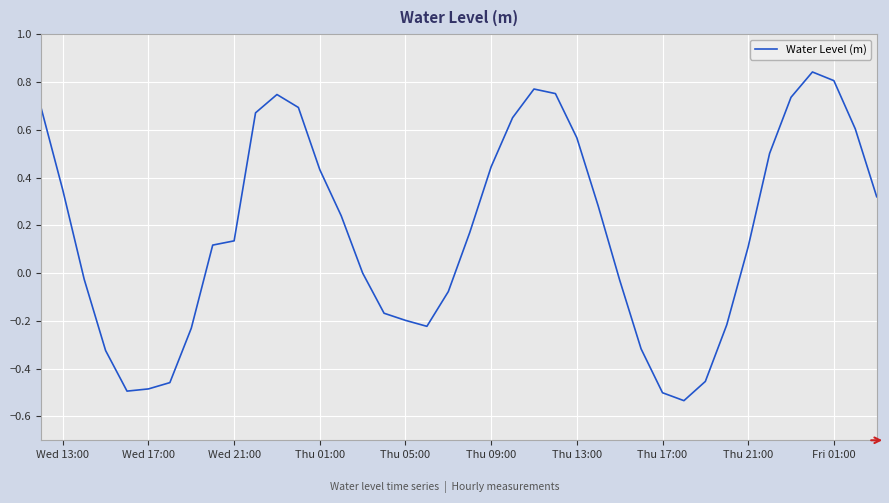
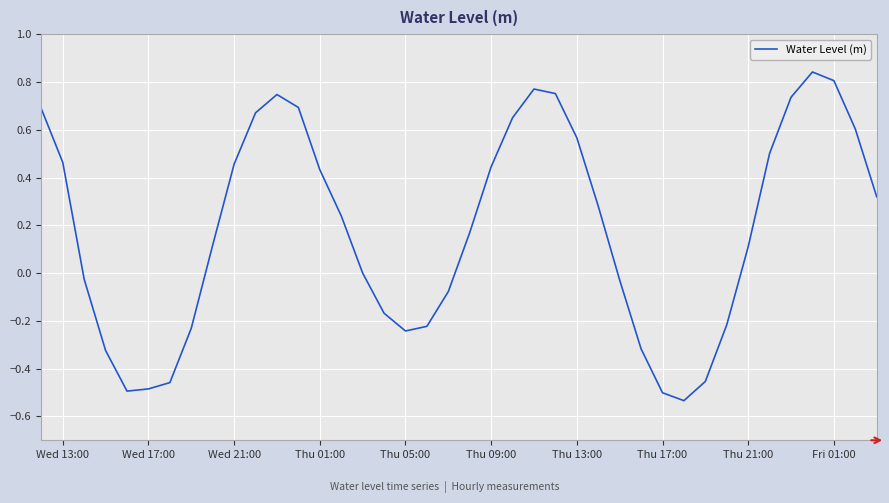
  {
-   "Wed 13:00": 0.35,
+   "Wed 13:00": 0.46,
    "Wed 17:00": -0.48,
-   "Wed 21:00": 0.13,
+   "Wed 21:00": 0.46,
    "Thu 01:00": 0.43,
-   "Thu 05:00": -0.20,
+   "Thu 05:00": -0.24,
    "Thu 09:00": 0.44,
    "Thu 13:00": 0.57,
    "Thu 17:00": -0.50,
    "Thu 21:00": 0.11,
    "Fri 01:00": 0.81
  }
